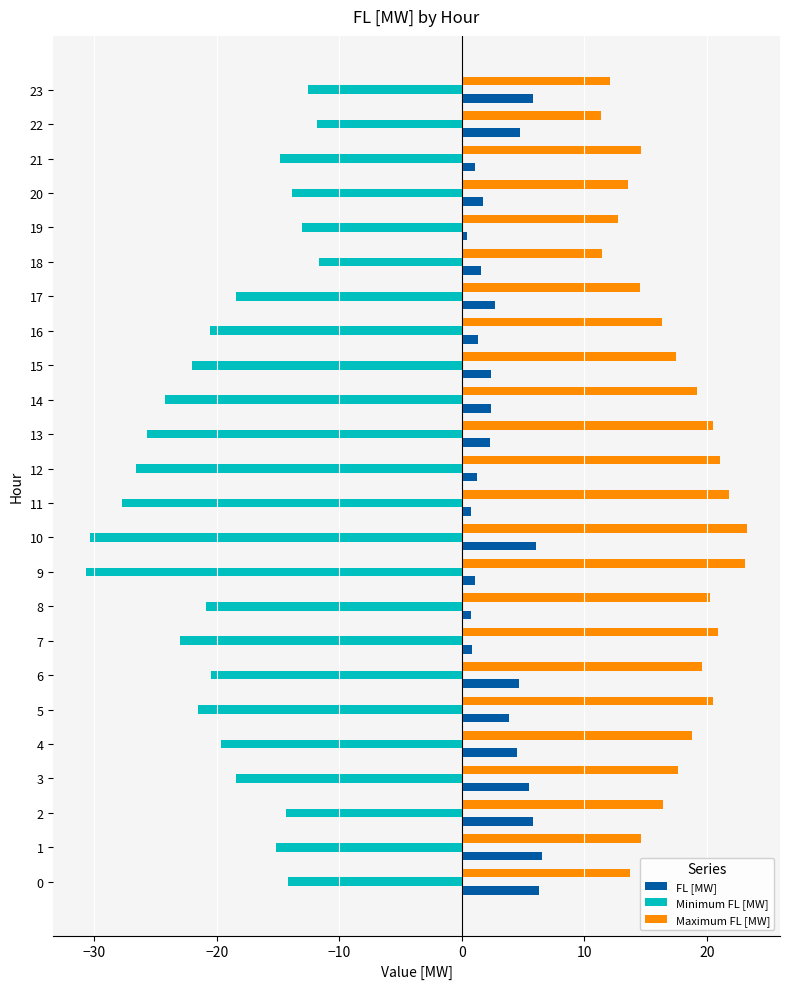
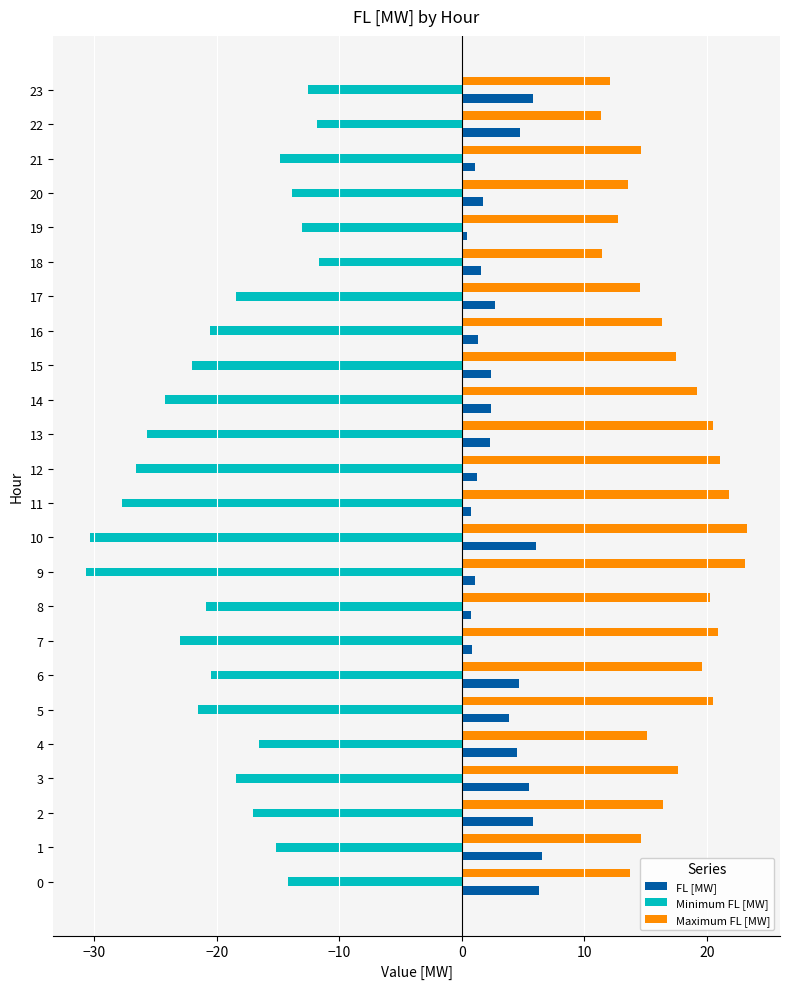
  {
    "FL [MW]": {
      "23": 5.8,
      "22": 4.8,
      "21": 1.0,
      "20": 1.7,
      "19": 0.5,
      "18": 1.6,
      "17": 2.7,
      "16": 1.3,
      "15": 2.4,
      "14": 2.4,
      "13": 2.3,
      "12": 1.2,
      "11": 0.8,
      "10": 6.0,
      "9": 1.0,
      "8": 0.7,
      "7": 0.8,
      "6": 4.7,
      "5": 3.8,
      "4": 4.5,
      "3": 5.5,
      "2": 5.8,
      "1": 6.5,
      "0": 6.3
    },
    "Minimum FL [MW]": {
      "23": -12.5,
      "22": -11.8,
      "21": -14.9,
      "20": -13.8,
      "19": -13.1,
      "18": -11.7,
      "17": -18.4,
      "16": -20.6,
      "15": -22.0,
      "14": -24.2,
      "13": -25.7,
      "12": -26.6,
      "11": -27.7,
      "10": -30.3,
      "9": -30.7,
      "8": -20.9,
      "7": -23.0,
      "6": -20.5,
      "5": -21.5,
-     "4": -19.7,
+     "4": -16.6,
      "3": -18.4,
-     "2": -14.4,
+     "2": -17.1,
      "1": -15.2,
      "0": -14.2
    },
    "Maximum FL [MW]": {
      "23": 12.1,
      "22": 11.4,
      "21": 14.6,
      "20": 13.6,
      "19": 12.8,
      "18": 11.4,
      "17": 14.6,
      "16": 16.3,
      "15": 17.5,
      "14": 19.2,
      "13": 20.5,
      "12": 21.1,
      "11": 21.8,
      "10": 23.3,
      "9": 23.1,
      "8": 20.2,
      "7": 20.9,
      "6": 19.6,
      "5": 20.5,
-     "4": 18.8,
+     "4": 15.1,
      "3": 17.7,
      "2": 16.4,
      "1": 14.6,
      "0": 13.7
    }
  }
